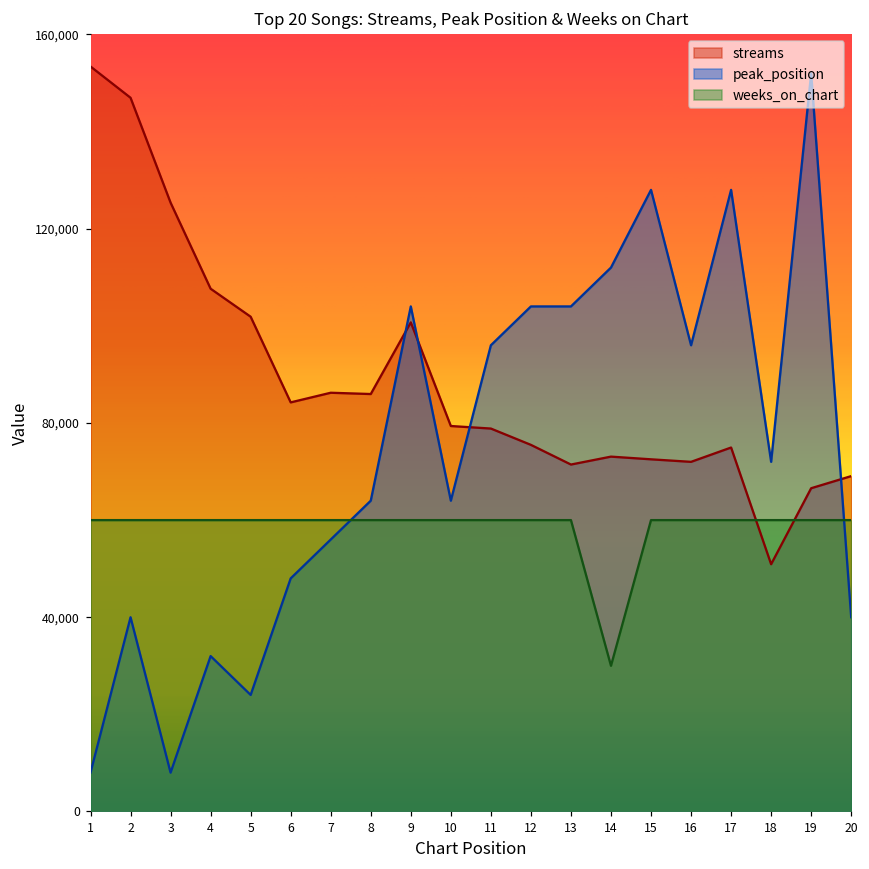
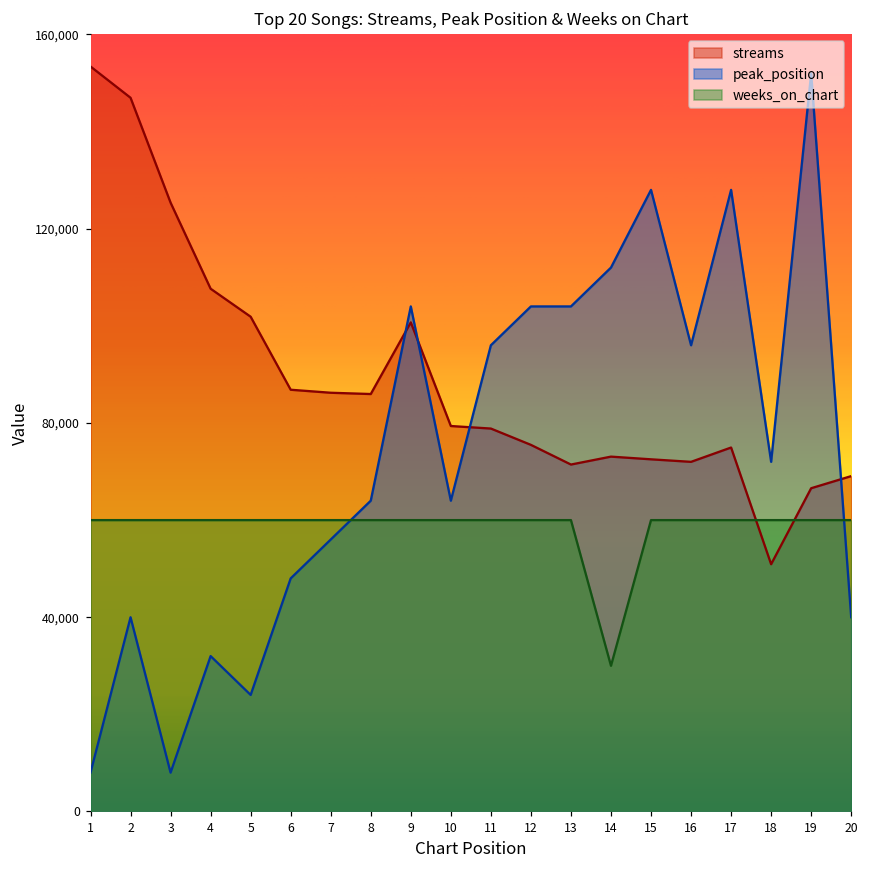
  {
    "streams": {
      "1": "153,000",
      "2": "147,000",
      "3": "125,000",
      "4": "108,000",
      "5": "102,000",
-     "6": "84,000",
+     "6": "87,000",
      "7": "86,000",
      "8": "86,000",
      "9": "101,000",
      "10": "79,000",
      "11": "79,000",
      "12": "75,000",
      "13": "71,000",
      "14": "73,000",
      "15": "73,000",
      "16": "72,000",
      "17": "75,000",
      "18": "51,000",
      "19": "67,000",
      "20": "69,000"
    },
    "peak_position": {
      "1": "8,000",
      "2": "40,000",
      "3": "8,000",
      "4": "32,000",
      "5": "24,000",
      "6": "48,000",
      "7": "56,000",
      "8": "64,000",
      "9": "104,000",
      "10": "64,000",
      "11": "96,000",
      "12": "104,000",
      "13": "104,000",
      "14": "112,000",
      "15": "128,000",
      "16": "96,000",
      "17": "128,000",
      "18": "72,000",
      "20": "40,000"
    },
    "weeks_on_chart": {
      "1": "60,000",
      "2": "60,000",
      "3": "60,000",
      "4": "60,000",
      "5": "60,000",
      "6": "60,000",
      "7": "60,000",
      "8": "60,000",
      "9": "60,000",
      "10": "60,000",
      "11": "60,000",
      "12": "60,000",
      "13": "60,000",
      "14": "30,000",
      "15": "60,000",
      "16": "60,000",
      "17": "60,000",
      "18": "60,000",
      "19": "60,000",
      "20": "60,000"
    }
  }
